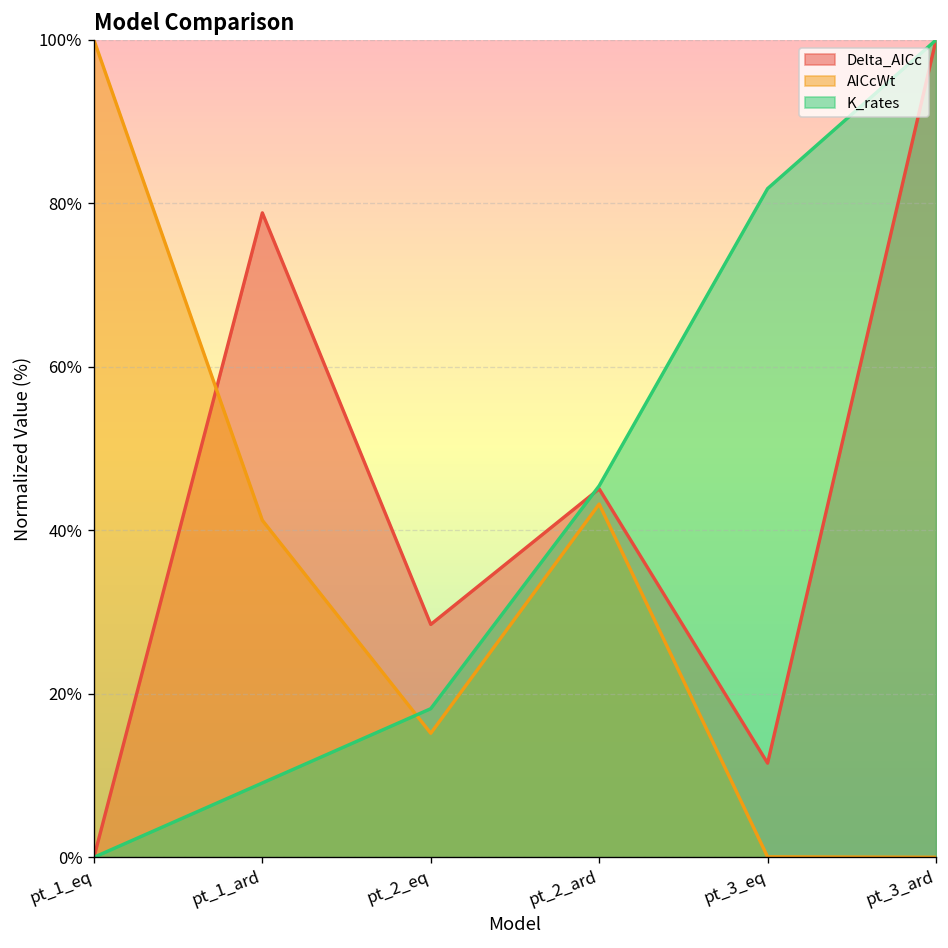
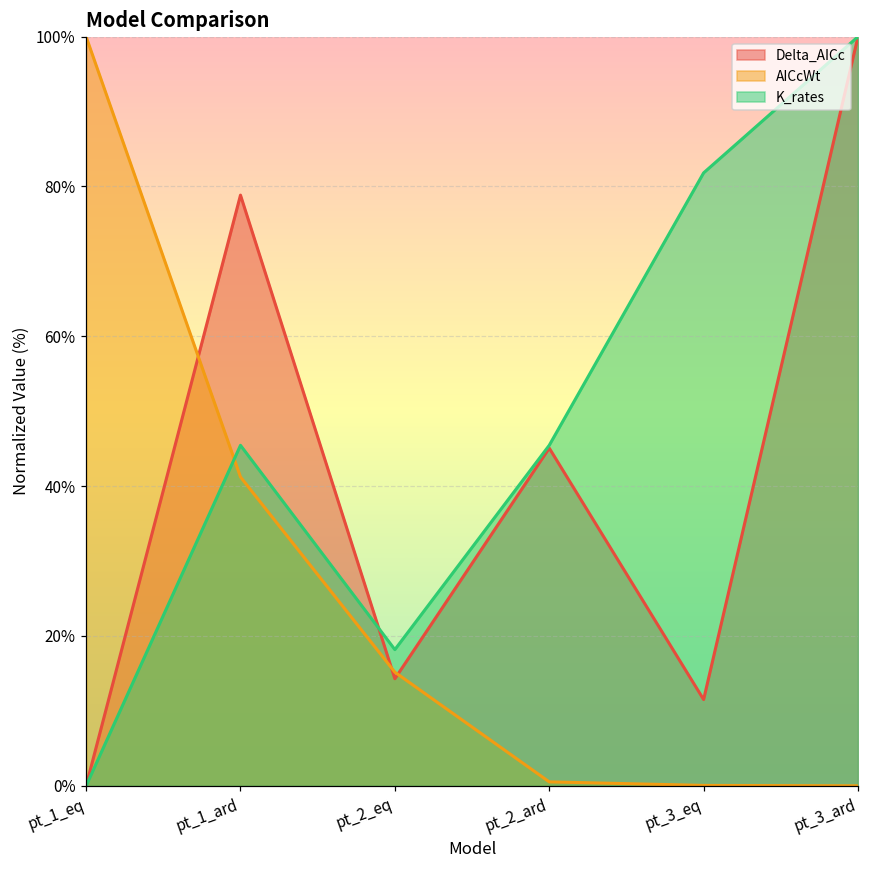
  {
    "Delta_AICc": {
      "pt_1_ard": "79%",
-     "pt_2_eq": "28%",
+     "pt_2_eq": "14%",
      "pt_2_ard": "45%",
      "pt_3_eq": "12%"
    },
    "AICcWt": {
      "pt_1_eq": "100%",
      "pt_1_ard": "41%",
      "pt_2_eq": "15%",
-     "pt_2_ard": "43%",
+     "pt_2_ard": "1%",
      "pt_3_eq": "0%",
      "pt_3_ard": "0%"
    },
    "K_rates": {
-     "pt_1_ard": "9%",
+     "pt_1_ard": "45%",
      "pt_2_eq": "18%",
      "pt_2_ard": "45%",
      "pt_3_eq": "82%"
    }
  }
